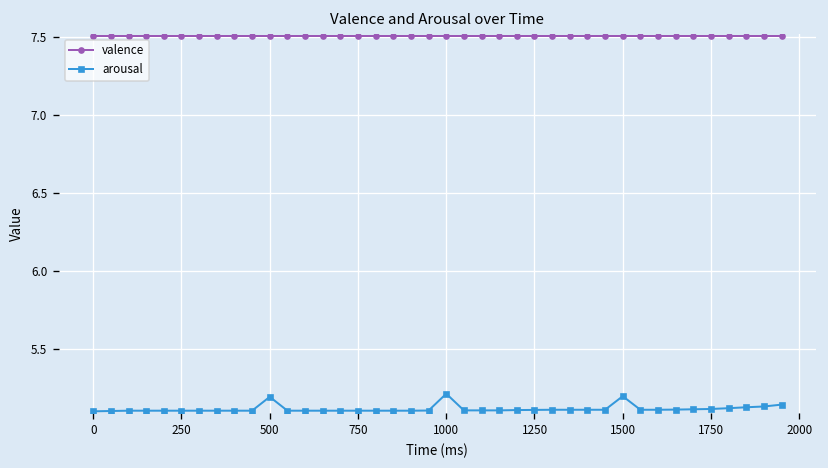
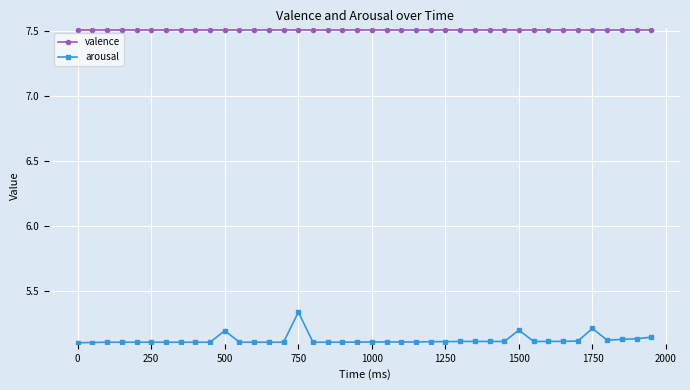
  {
    "valence": {
      "0": 7.51,
      "250": 7.51,
      "500": 7.51,
      "750": 7.51,
      "1000": 7.51,
      "1250": 7.51,
      "1500": 7.51,
      "1750": 7.51
    },
    "arousal": {
      "0": 5.10,
      "250": 5.10,
      "500": 5.19,
-     "750": 5.10,
-     "1000": 5.21,
+     "750": 5.33,
+     "1000": 5.10,
      "1250": 5.11,
      "1500": 5.20,
-     "1750": 5.11
+     "1750": 5.21
    }
  }
